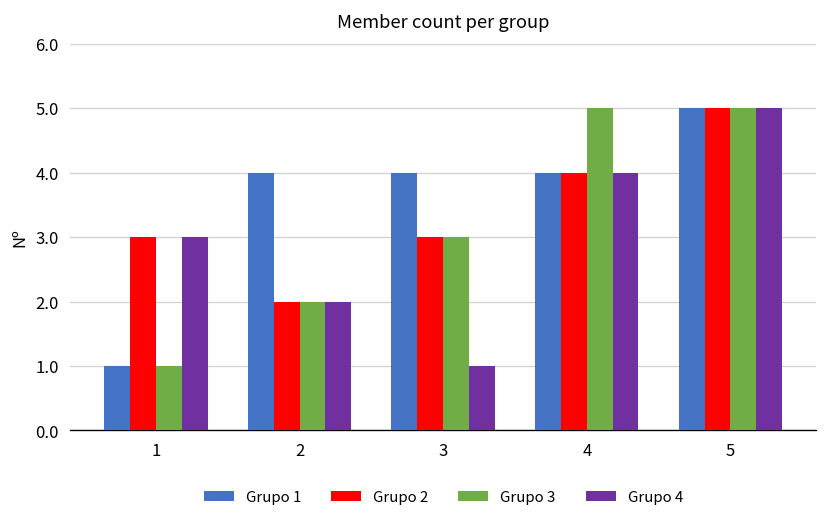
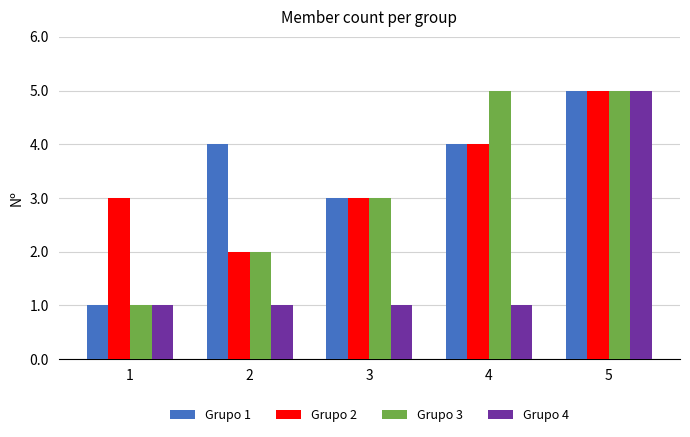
  {
    "Grupo 1": {
      "1": 1,
      "2": 4,
-     "3": 4,
+     "3": 3,
      "4": 4,
      "5": 5
    },
    "Grupo 2": {
      "1": 3,
      "2": 2,
      "3": 3,
      "4": 4,
      "5": 5
    },
    "Grupo 3": {
      "1": 1,
      "2": 2,
      "3": 3,
      "4": 5,
      "5": 5
    },
    "Grupo 4": {
-     "1": 3,
-     "2": 2,
+     "1": 1,
+     "2": 1,
      "3": 1,
-     "4": 4,
+     "4": 1,
      "5": 5
    }
  }
